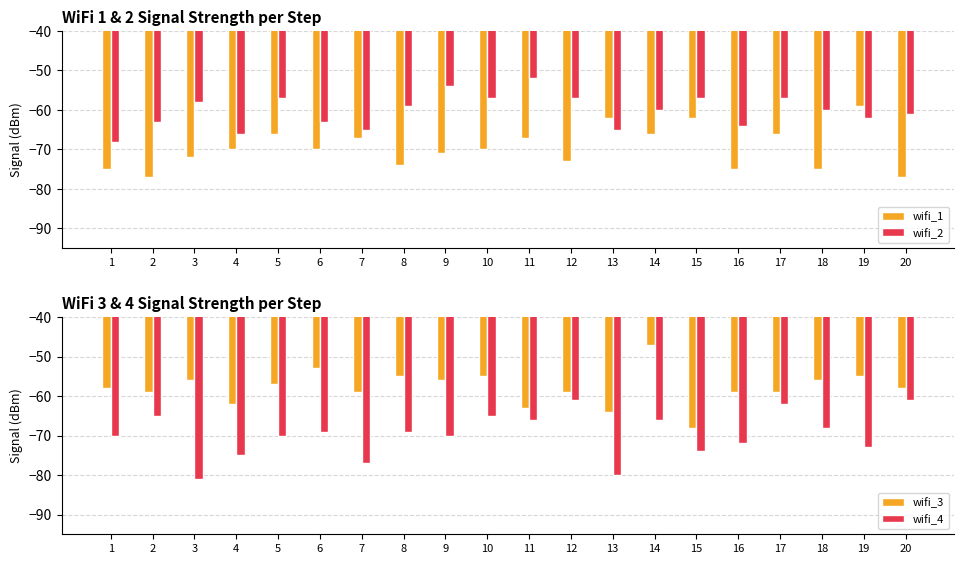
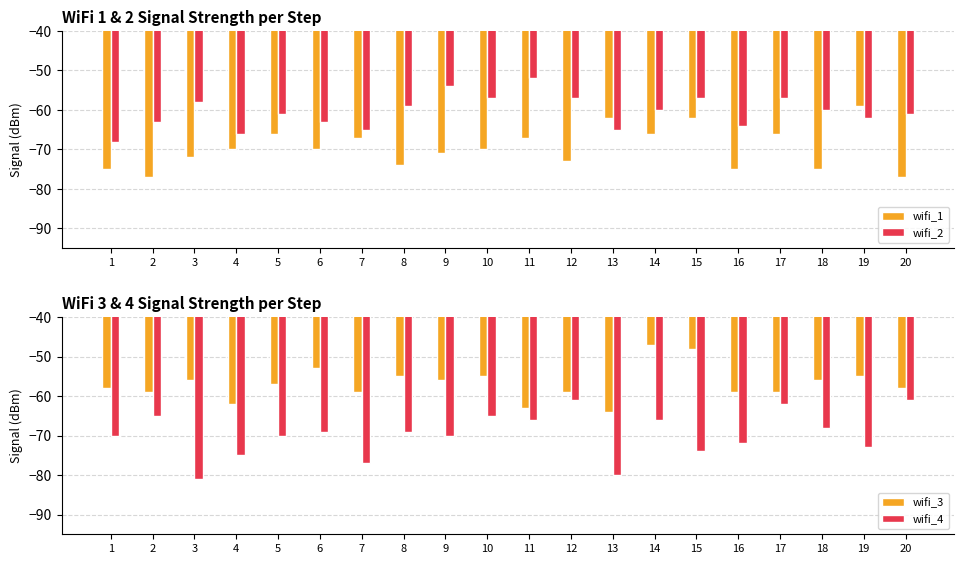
  {
    "WiFi 1 & 2 Signal Strength per Step": {
      "wifi_1": {
        "1": -75,
        "2": -77,
        "3": -72,
        "4": -70,
        "5": -66,
        "6": -70,
        "7": -67,
        "8": -74,
        "9": -71,
        "10": -70,
        "11": -67,
        "12": -73,
        "13": -62,
        "14": -66,
        "15": -62,
        "16": -75,
        "17": -66,
        "18": -75,
        "19": -59,
        "20": -77
      },
      "wifi_2": {
        "1": -68,
        "2": -63,
        "3": -58,
        "4": -66,
-       "5": -57,
+       "5": -61,
        "6": -63,
        "7": -65,
        "8": -59,
        "9": -54,
        "10": -57,
        "11": -52,
        "12": -57,
        "13": -65,
        "14": -60,
        "15": -57,
        "16": -64,
        "17": -57,
        "18": -60,
        "19": -62,
        "20": -61
      }
    },
    "WiFi 3 & 4 Signal Strength per Step": {
      "wifi_3": {
        "1": -58,
        "2": -59,
        "3": -56,
        "4": -62,
        "5": -57,
        "6": -53,
        "7": -59,
        "8": -55,
        "9": -56,
        "10": -55,
        "11": -63,
        "12": -59,
        "13": -64,
        "14": -47,
-       "15": -68,
+       "15": -48,
        "16": -59,
        "17": -59,
        "18": -56,
        "19": -55,
        "20": -58
      },
      "wifi_4": {
        "1": -70,
        "2": -65,
        "3": -81,
        "4": -75,
        "5": -70,
        "6": -69,
        "7": -77,
        "8": -69,
        "9": -70,
        "10": -65,
        "11": -66,
        "12": -61,
        "13": -80,
        "14": -66,
        "15": -74,
        "16": -72,
        "17": -62,
        "18": -68,
        "19": -73,
        "20": -61
      }
    }
  }
